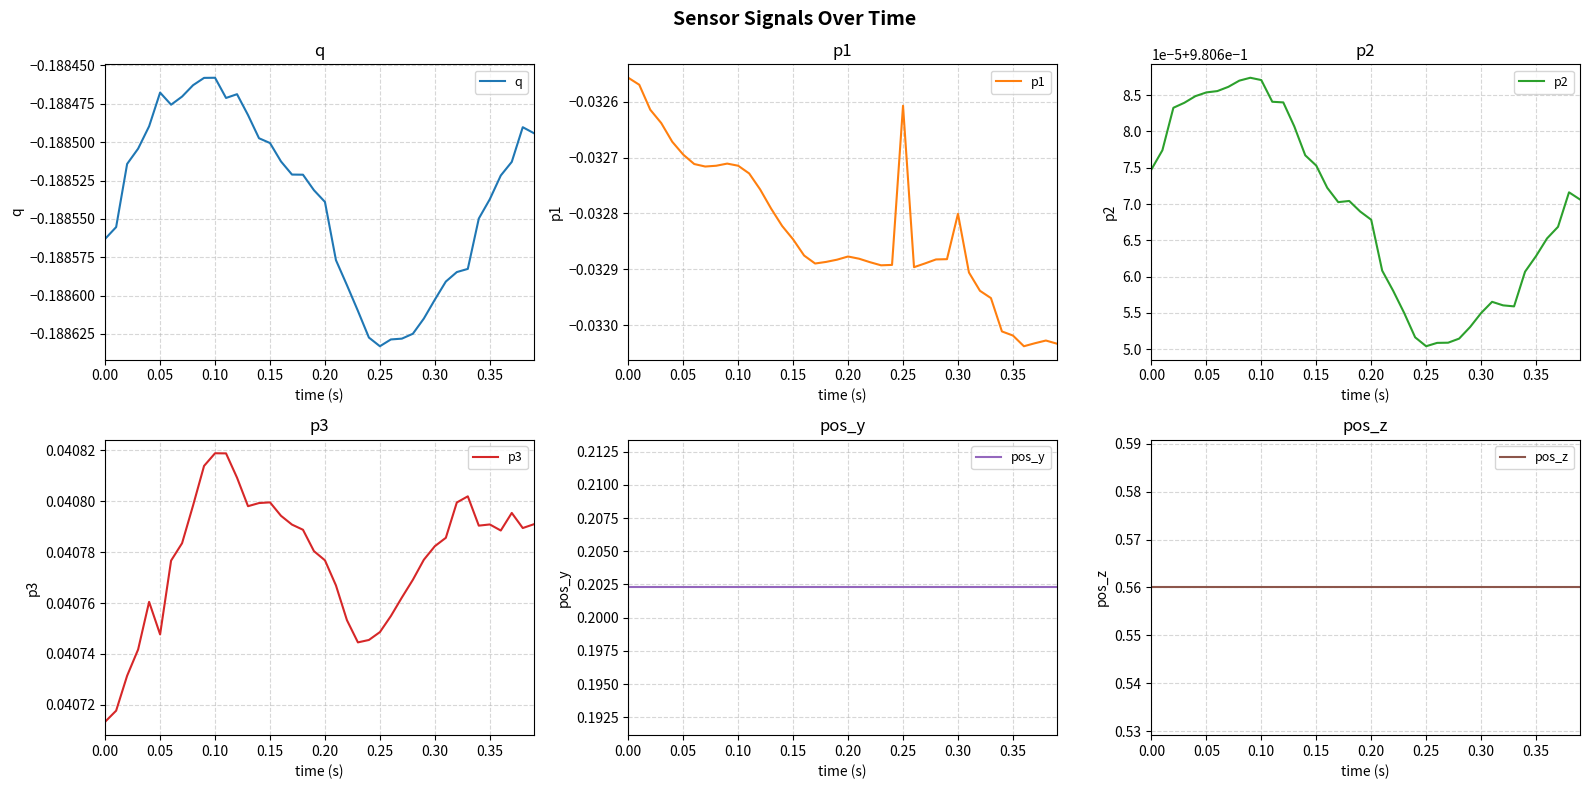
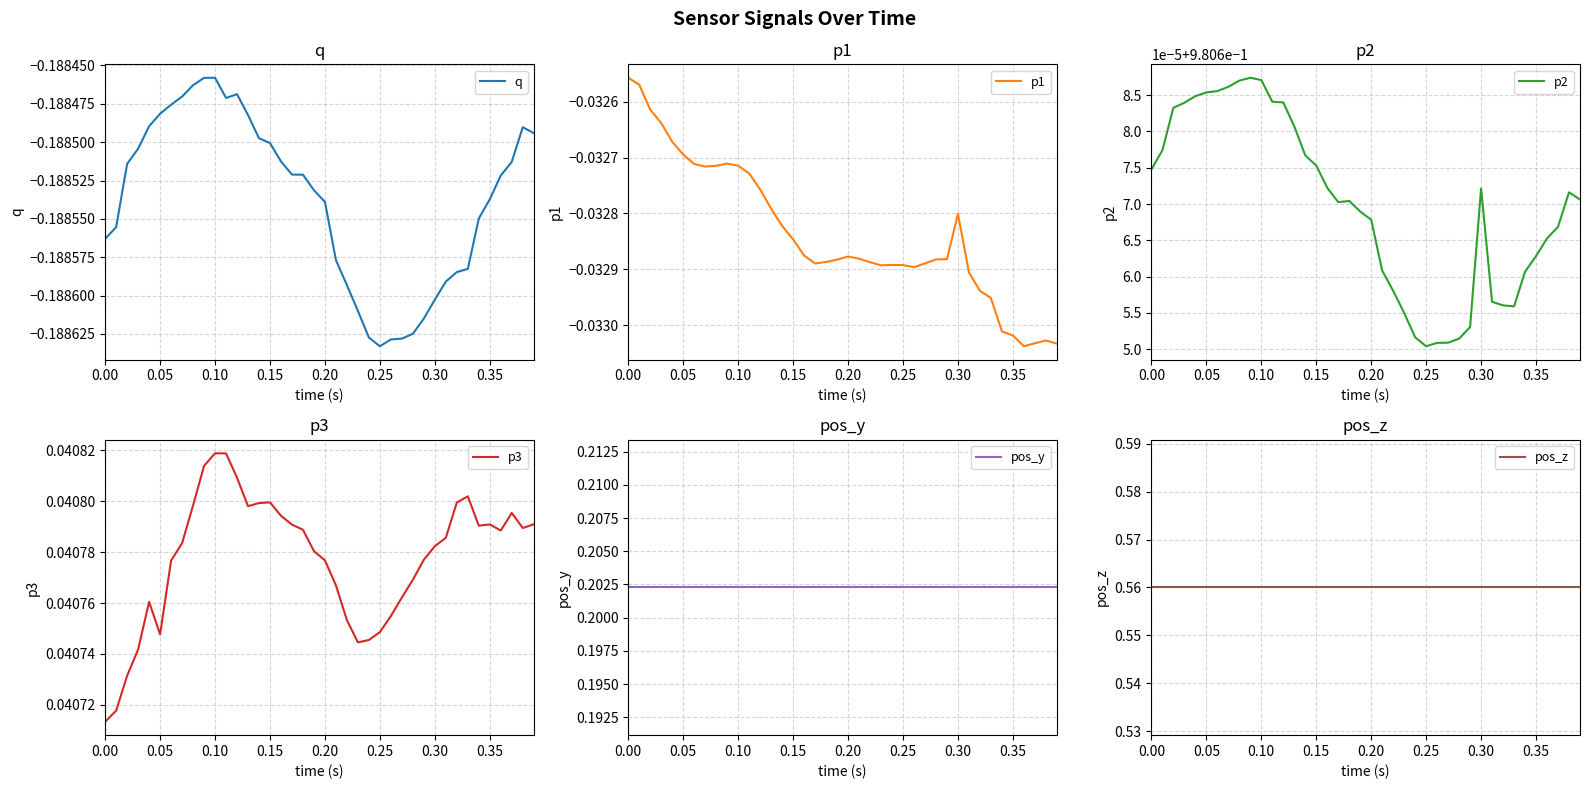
  {
    "q": {
      "0.00": -0.188563,
-     "0.05": -0.188468,
+     "0.05": -0.188481,
      "0.10": -0.188458,
      "0.15": -0.188501,
      "0.20": -0.188539,
      "0.25": -0.188633,
      "0.30": -0.188603,
      "0.35": -0.188537
    },
    "p1": {
      "0.00": -0.03256,
      "0.05": -0.03269,
      "0.10": -0.03271,
      "0.15": -0.03285,
      "0.20": -0.03288,
-     "0.25": -0.03261,
+     "0.25": -0.03289,
      "0.30": -0.03280,
      "0.35": -0.03302
    },
    "p2": {
      "0.00": 0.980675,
      "0.05": 0.980685,
      "0.10": 0.980687,
      "0.15": 0.980675,
      "0.20": 0.980668,
      "0.25": 0.980650,
-     "0.30": 0.980655,
+     "0.30": 0.980672,
      "0.35": 0.980663
    },
    "p3": {
      "0.00": 0.040713,
      "0.05": 0.040748,
      "0.10": 0.040819,
      "0.15": 0.040800,
      "0.20": 0.040777,
      "0.25": 0.040749,
      "0.30": 0.040782,
      "0.35": 0.040791
    },
    "pos_y": {
      "0.00": 0.2023,
      "0.05": 0.2023,
      "0.10": 0.2023,
      "0.15": 0.2023,
      "0.20": 0.2023,
      "0.25": 0.2023,
      "0.30": 0.2023,
      "0.35": 0.2023
    },
    "pos_z": {
      "0.00": 0.560,
      "0.05": 0.560,
      "0.10": 0.560,
      "0.15": 0.560,
      "0.20": 0.560,
      "0.25": 0.560,
      "0.30": 0.560,
      "0.35": 0.560
    }
  }
